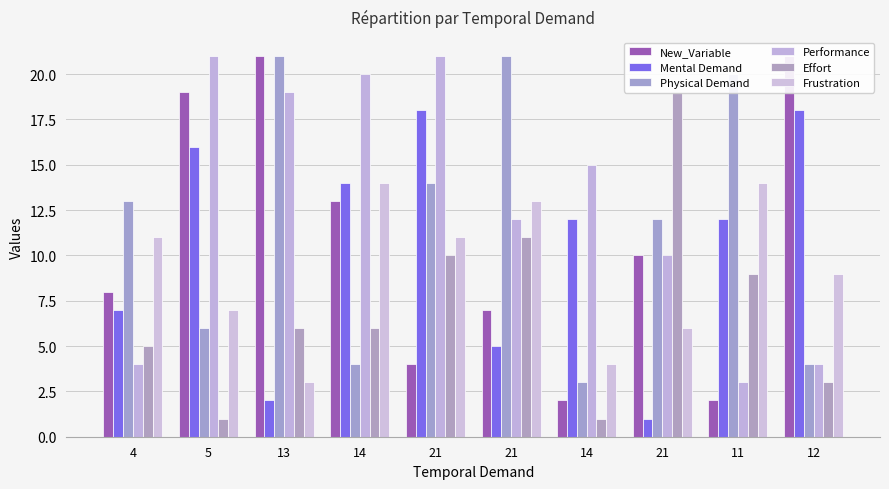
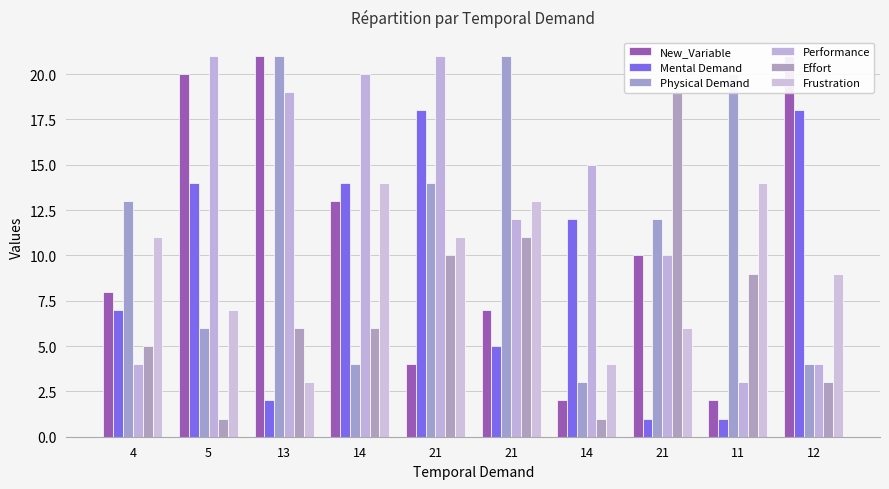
  {
    "New_Variable": {
      "4": 8,
-     "5": 19,
+     "5": 20,
      "13": 21,
      "11": 2
    },
    "Mental Demand": {
      "4": 7,
-     "5": 16,
+     "5": 14,
      "13": 2,
-     "11": 12,
+     "11": 1,
      "12": 18
    }
  }
